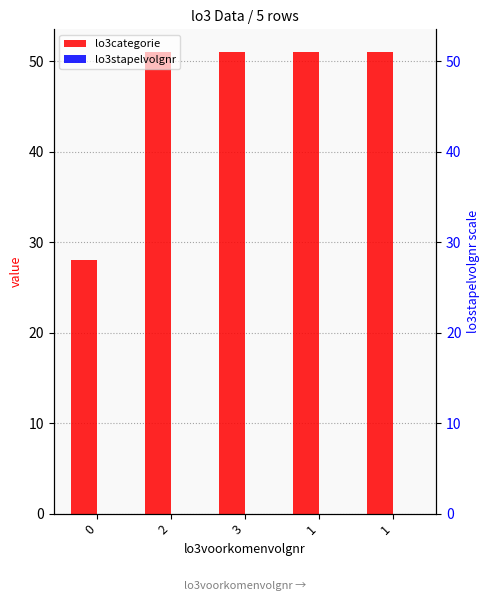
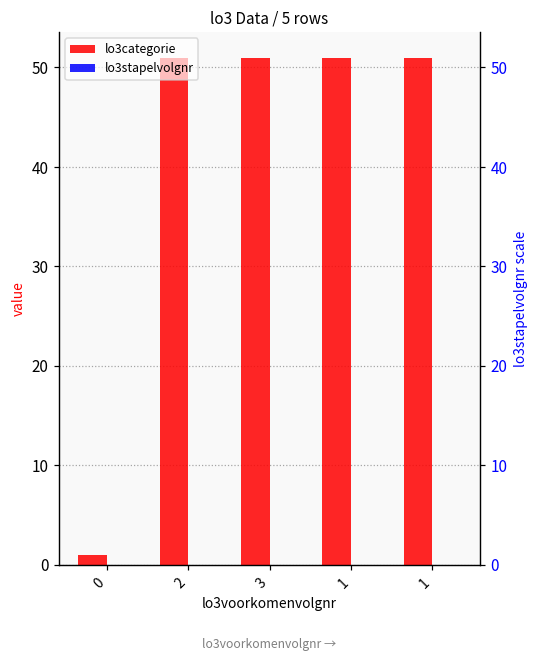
  {
    "lo3categorie": {
-     "0": 28,
+     "0": 1,
      "3": 51
    },
    "lo3stapelvolgnr": {
      "0": 0,
      "2": 0,
      "3": 0
    }
  }
